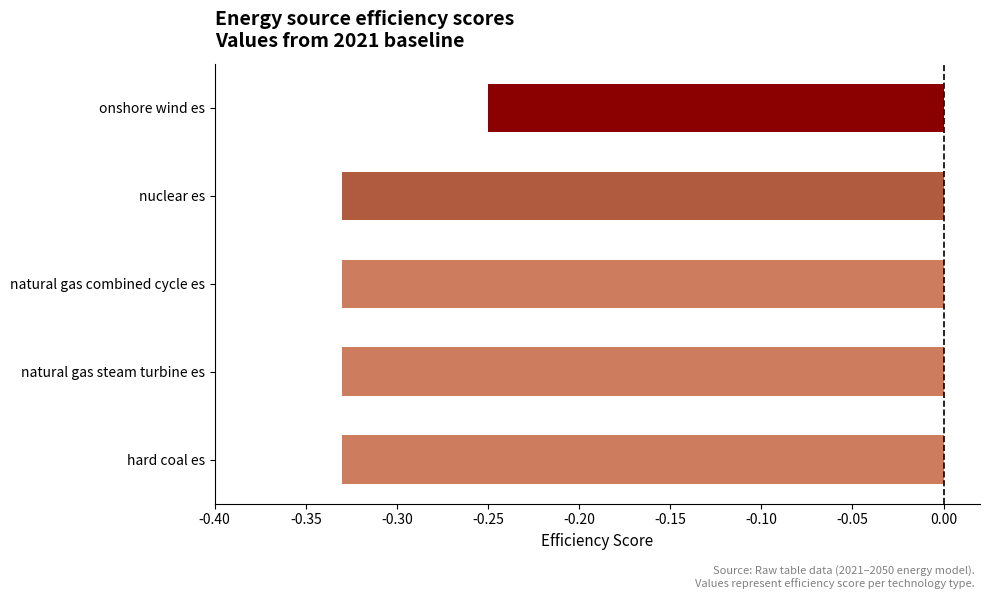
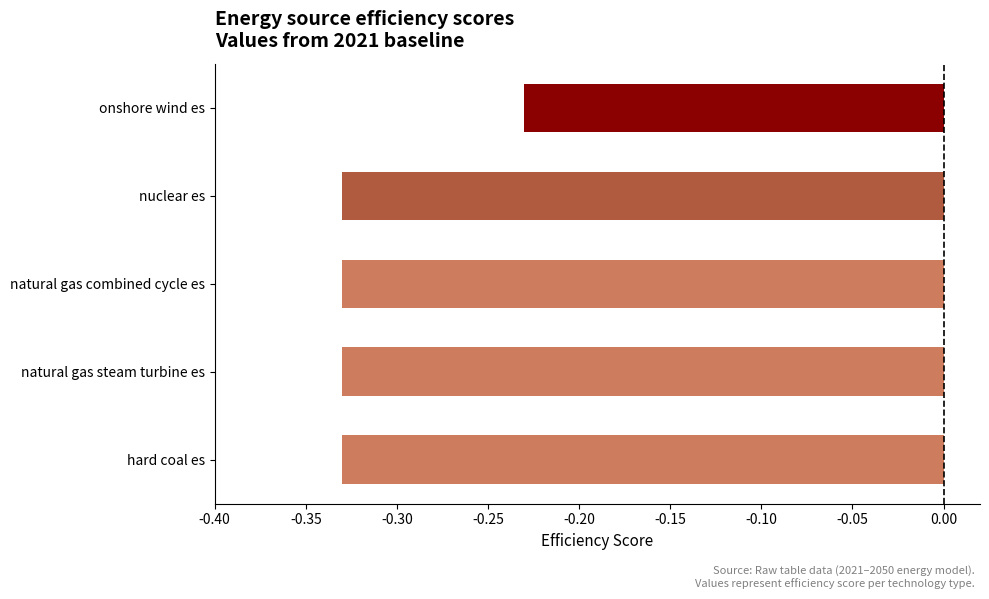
  {
-   "onshore wind es": -0.25,
+   "onshore wind es": -0.23,
    "nuclear es": -0.33,
    "natural gas combined cycle es": -0.33,
    "natural gas steam turbine es": -0.33,
    "hard coal es": -0.33
  }
